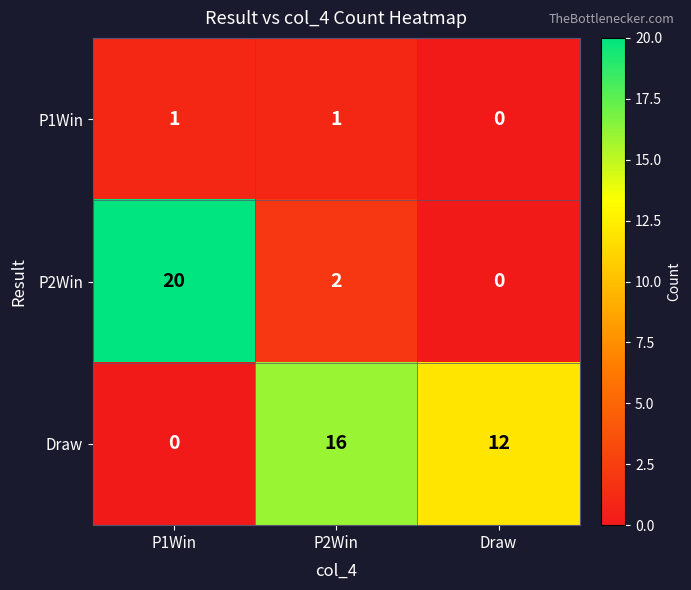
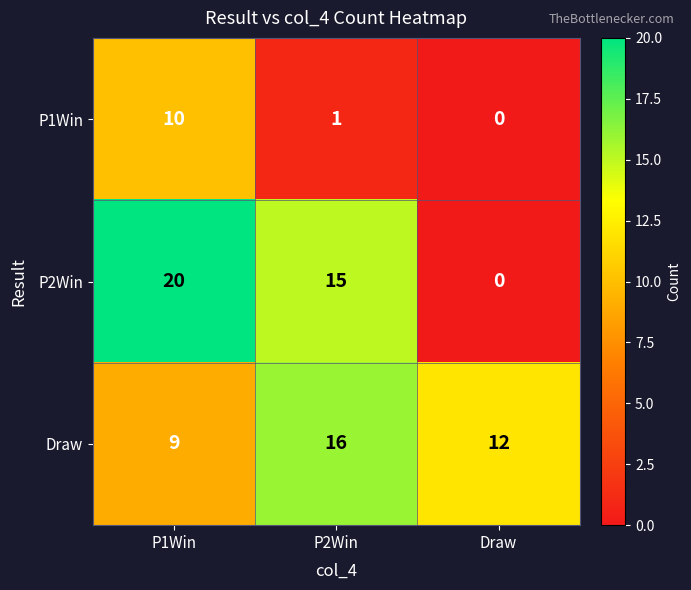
  {
    "P1Win": {
-     "P1Win": 1,
+     "P1Win": 10,
      "P2Win": 1,
      "Draw": 0
    },
    "P2Win": {
      "P1Win": 20,
-     "P2Win": 2,
+     "P2Win": 15,
      "Draw": 0
    },
    "Draw": {
-     "P1Win": 0,
+     "P1Win": 9,
      "P2Win": 16,
      "Draw": 12
    }
  }
